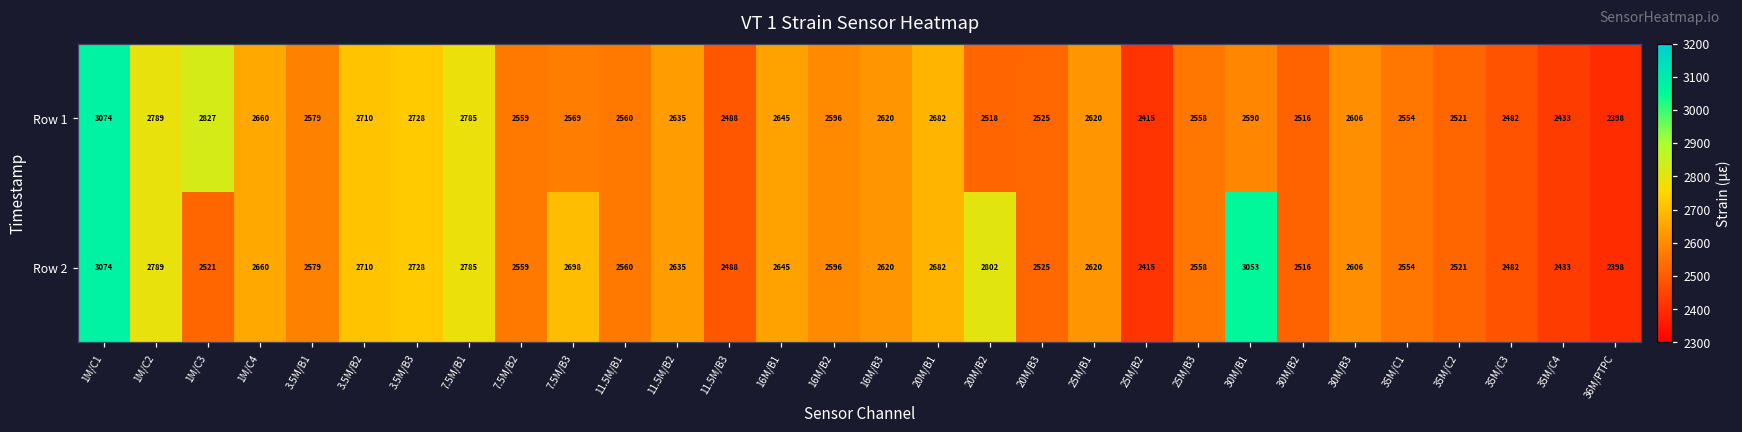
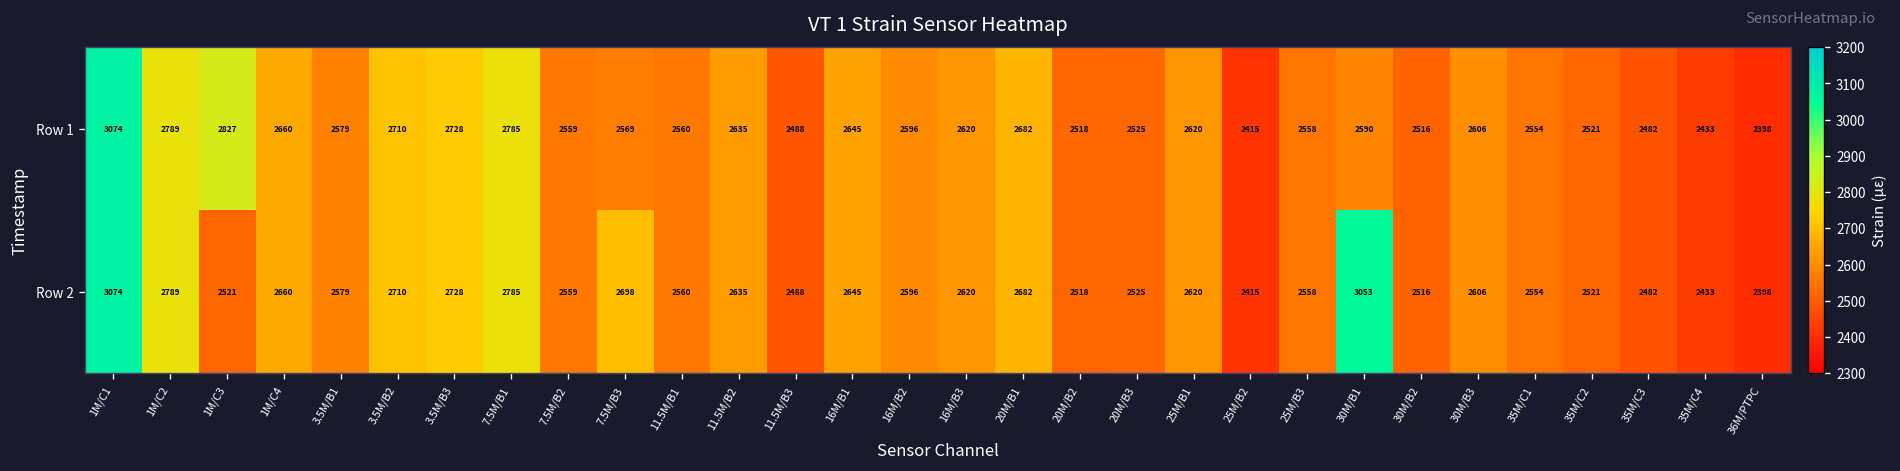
  {
    "Row 1": {
      "1M/C1": 3074,
      "1M/C2": 2789,
      "1M/C3": 2827,
      "1M/C4": 2660,
      "3.5M/B1": 2579,
      "3.5M/B2": 2710,
      "3.5M/B3": 2728,
      "7.5M/B1": 2785,
      "7.5M/B2": 2559,
      "7.5M/B3": 2569,
      "11.5M/B1": 2560,
      "11.5M/B2": 2635,
      "11.5M/B3": 2488,
      "16M/B1": 2645,
      "16M/B2": 2596,
      "16M/B3": 2620,
      "20M/B1": 2682,
      "20M/B2": 2518,
      "20M/B3": 2525,
      "25M/B1": 2620,
      "25M/B2": 2415,
      "25M/B3": 2558,
      "30M/B1": 2590,
      "30M/B2": 2516,
      "30M/B3": 2606,
      "35M/C1": 2554,
      "35M/C2": 2521,
      "35M/C3": 2482,
      "35M/C4": 2433,
      "36M/PTPC": 2398
    },
    "Row 2": {
      "1M/C1": 3074,
      "1M/C2": 2789,
      "1M/C3": 2521,
      "1M/C4": 2660,
      "3.5M/B1": 2579,
      "3.5M/B2": 2710,
      "3.5M/B3": 2728,
      "7.5M/B1": 2785,
      "7.5M/B2": 2559,
      "7.5M/B3": 2698,
      "11.5M/B1": 2560,
      "11.5M/B2": 2635,
      "11.5M/B3": 2488,
      "16M/B1": 2645,
      "16M/B2": 2596,
      "16M/B3": 2620,
      "20M/B1": 2682,
-     "20M/B2": 2802,
+     "20M/B2": 2518,
      "20M/B3": 2525,
      "25M/B1": 2620,
      "25M/B2": 2415,
      "25M/B3": 2558,
      "30M/B1": 3053,
      "30M/B2": 2516,
      "30M/B3": 2606,
      "35M/C1": 2554,
      "35M/C2": 2521,
      "35M/C3": 2482,
      "35M/C4": 2433,
      "36M/PTPC": 2398
    }
  }
